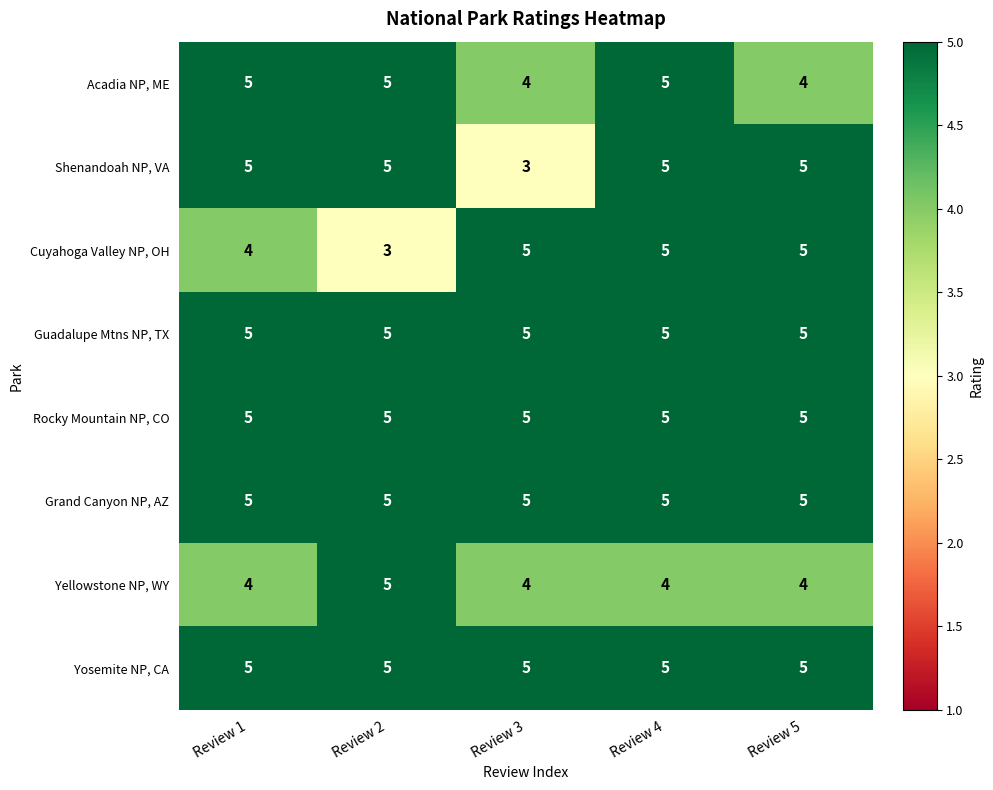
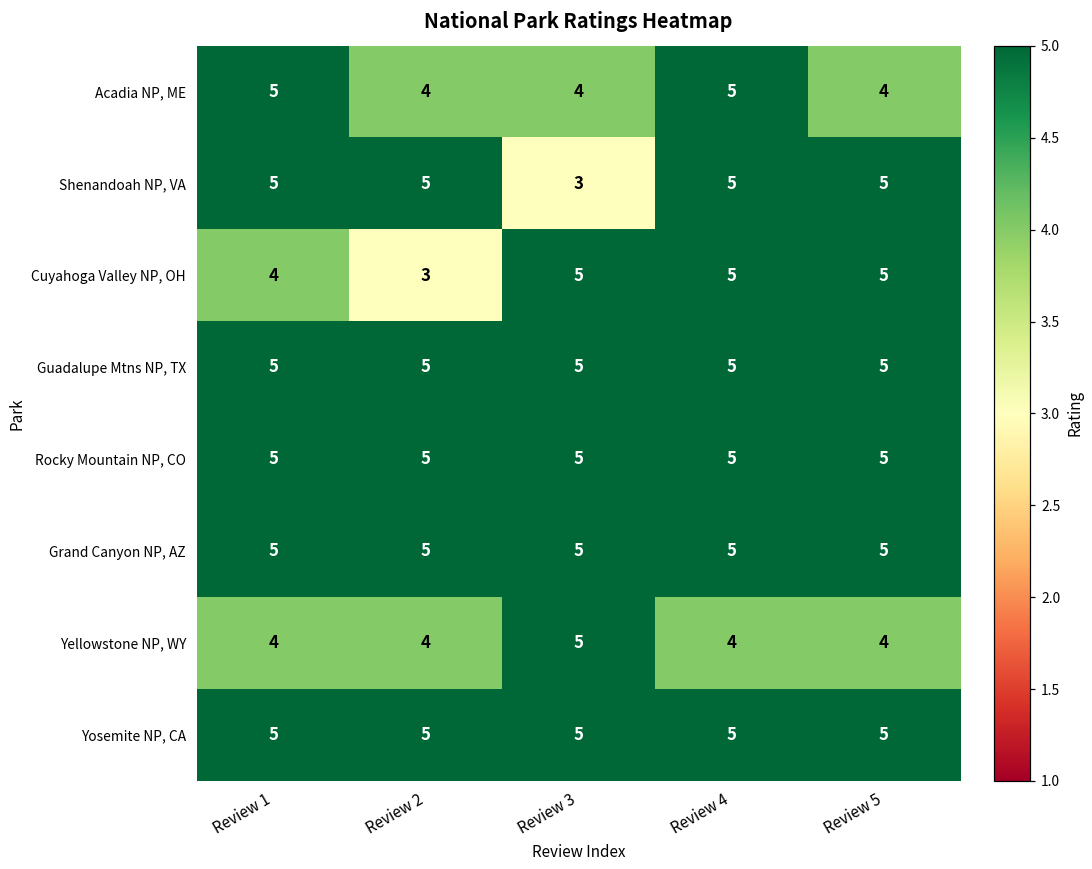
  {
    "Acadia NP, ME": {
      "Review 1": 5,
-     "Review 2": 5,
+     "Review 2": 4,
      "Review 3": 4,
      "Review 4": 5,
      "Review 5": 4
    },
    "Shenandoah NP, VA": {
      "Review 1": 5,
      "Review 2": 5,
      "Review 3": 3,
      "Review 4": 5,
      "Review 5": 5
    },
    "Cuyahoga Valley NP, OH": {
      "Review 1": 4,
      "Review 2": 3,
      "Review 3": 5,
      "Review 4": 5,
      "Review 5": 5
    },
    "Guadalupe Mtns NP, TX": {
      "Review 1": 5,
      "Review 2": 5,
      "Review 3": 5,
      "Review 4": 5,
      "Review 5": 5
    },
    "Rocky Mountain NP, CO": {
      "Review 1": 5,
      "Review 2": 5,
      "Review 3": 5,
      "Review 4": 5,
      "Review 5": 5
    },
    "Grand Canyon NP, AZ": {
      "Review 1": 5,
      "Review 2": 5,
      "Review 3": 5,
      "Review 4": 5,
      "Review 5": 5
    },
    "Yellowstone NP, WY": {
      "Review 1": 4,
-     "Review 2": 5,
-     "Review 3": 4,
+     "Review 2": 4,
+     "Review 3": 5,
      "Review 4": 4,
      "Review 5": 4
    },
    "Yosemite NP, CA": {
      "Review 1": 5,
      "Review 2": 5,
      "Review 3": 5,
      "Review 4": 5,
      "Review 5": 5
    }
  }
